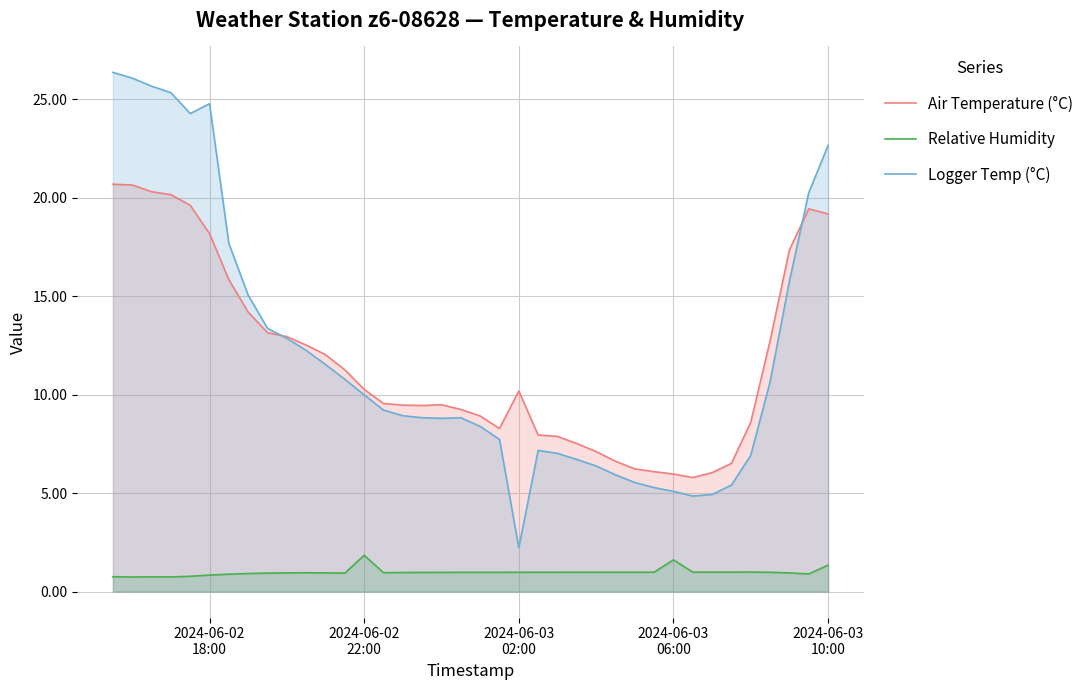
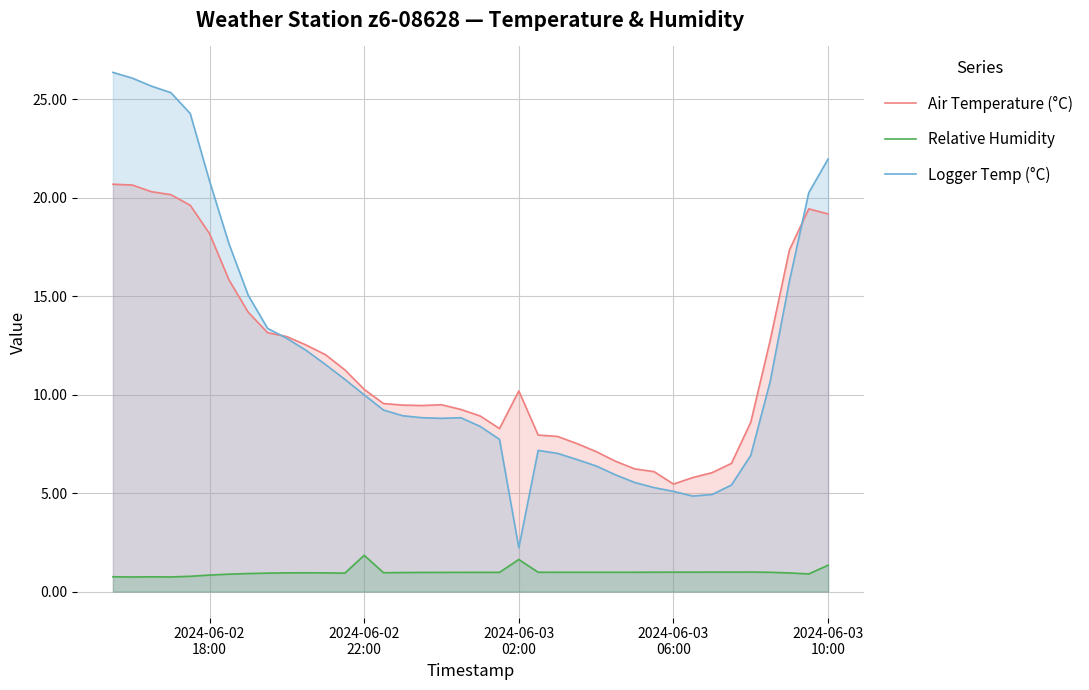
  {
    "Air Temperature (°C)": {
      "2024-06-02 18:00": 18.2,
      "2024-06-02 22:00": 10.3,
      "2024-06-03 02:00": 10.2,
-     "2024-06-03 06:00": 6.0,
+     "2024-06-03 06:00": 5.5,
      "2024-06-03 10:00": 19.2
    },
    "Relative Humidity": {
      "2024-06-02 18:00": 0.8,
      "2024-06-02 22:00": 1.8,
-     "2024-06-03 02:00": 1.0,
-     "2024-06-03 06:00": 1.6,
+     "2024-06-03 02:00": 1.6,
+     "2024-06-03 06:00": 1.0,
      "2024-06-03 10:00": 1.3
    },
    "Logger Temp (°C)": {
-     "2024-06-02 18:00": 24.8,
+     "2024-06-02 18:00": 20.9,
      "2024-06-02 22:00": 10.0,
      "2024-06-03 02:00": 2.2,
      "2024-06-03 06:00": 5.1,
-     "2024-06-03 10:00": 22.7
+     "2024-06-03 10:00": 22.0
    }
  }
